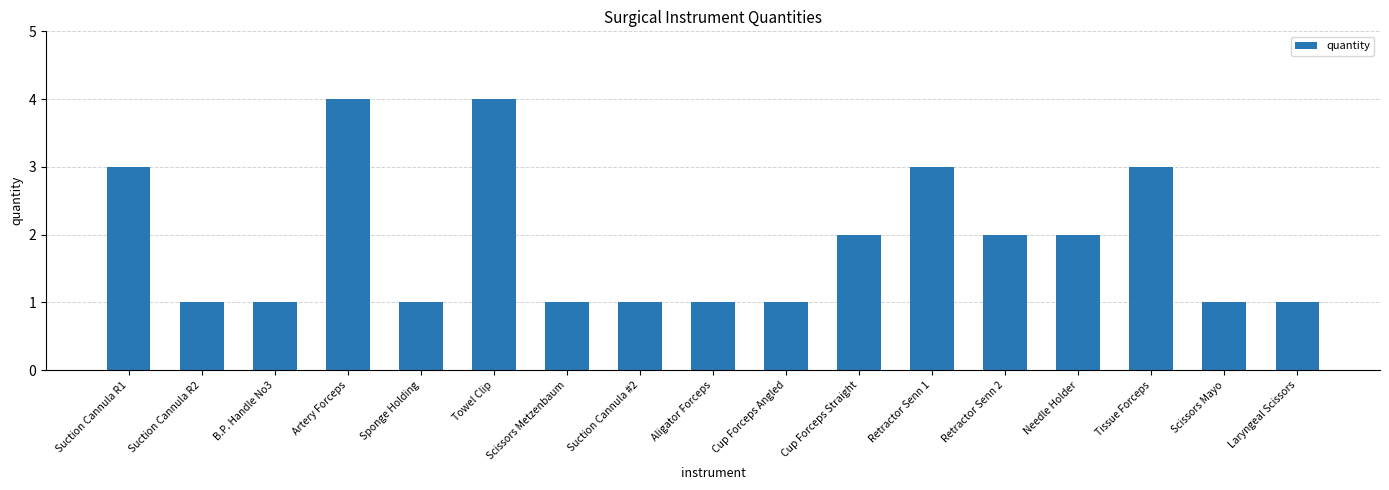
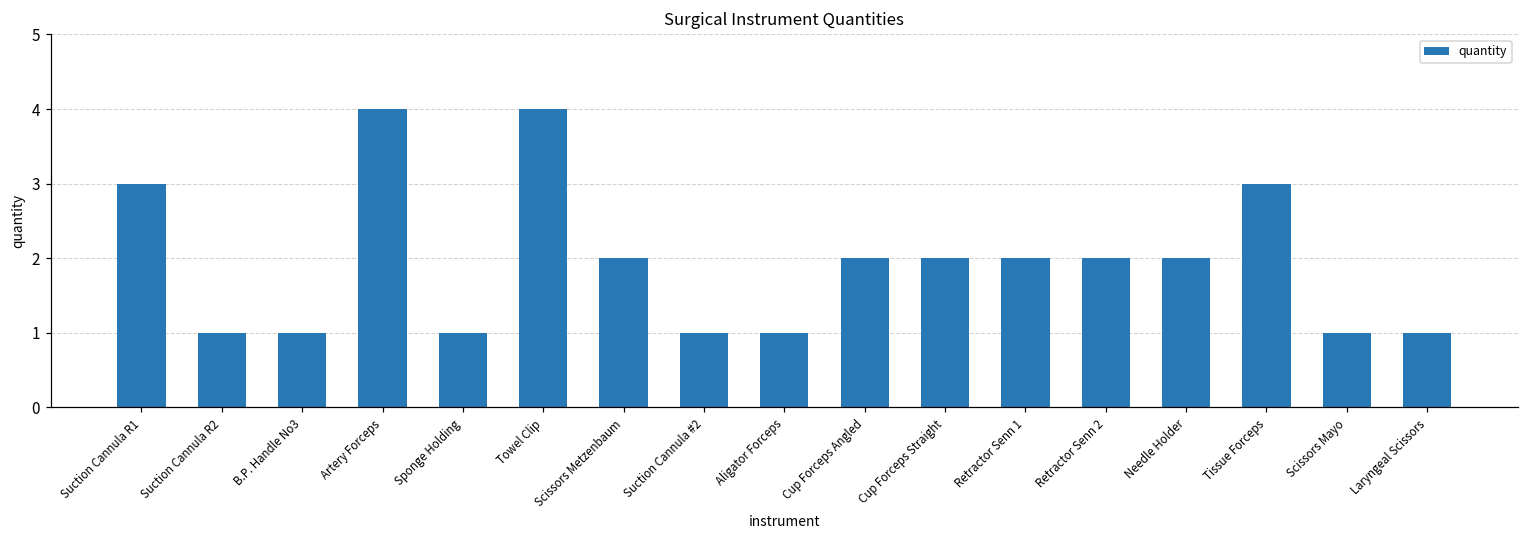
  {
    "Suction Cannula R1": 3,
    "Suction Cannula R2": 1,
    "B.P. Handle No3": 1,
    "Artery Forceps": 4,
    "Sponge Holding": 1,
    "Towel Clip": 4,
-   "Scissors Metzenbaum": 1,
+   "Scissors Metzenbaum": 2,
    "Suction Cannula #2": 1,
    "Aligator Forceps": 1,
-   "Cup Forceps Angled": 1,
+   "Cup Forceps Angled": 2,
    "Cup Forceps Straight": 2,
-   "Retractor Senn 1": 3,
+   "Retractor Senn 1": 2,
    "Retractor Senn 2": 2,
    "Needle Holder": 2,
    "Tissue Forceps": 3,
    "Scissors Mayo": 1,
    "Laryngeal Scissors": 1
  }
